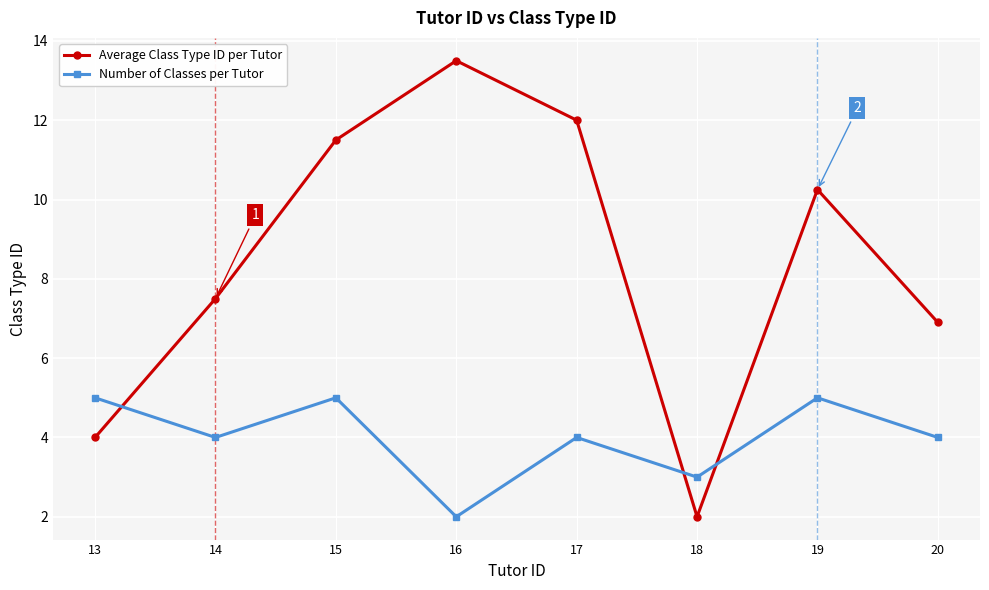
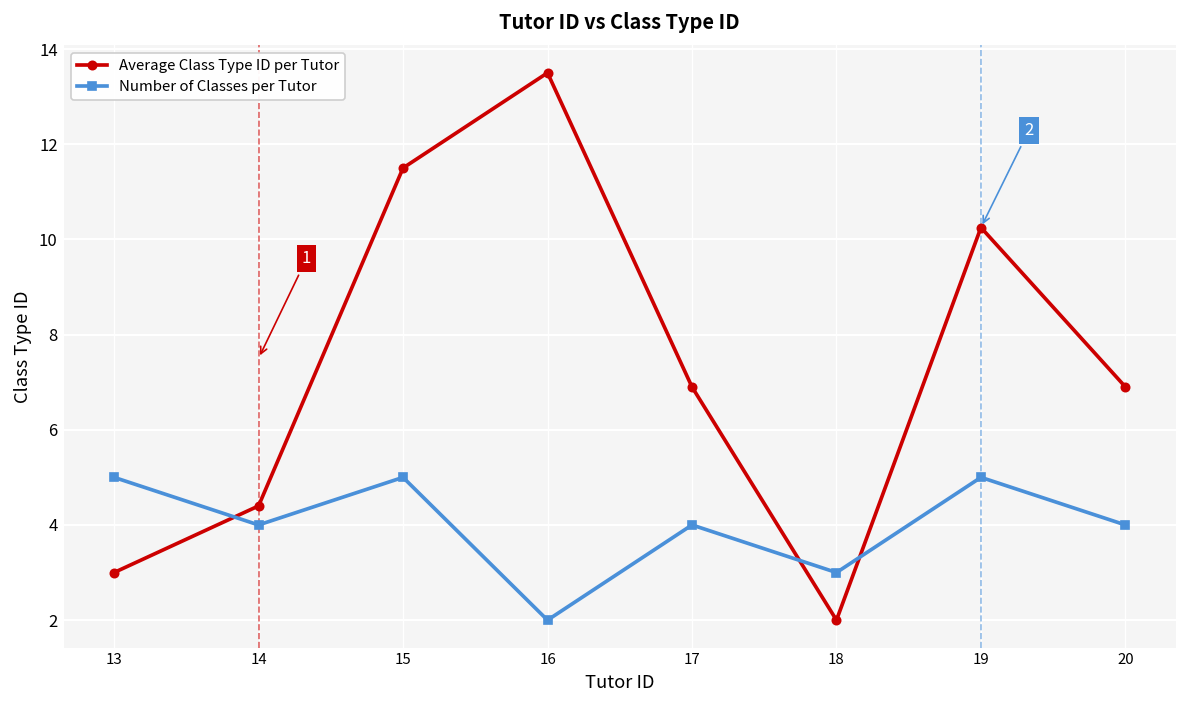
  {
    "Average Class Type ID per Tutor": {
-     "13": 4,
-     "14": 7.5,
+     "13": 3,
+     "14": 4.4,
      "15": 11.5,
      "16": 13.5,
-     "17": 12.0,
+     "17": 6.9,
      "18": 2.0,
      "19": 10.3,
      "20": 6.9
    },
    "Number of Classes per Tutor": {
      "13": 5.0,
      "14": 4.0,
      "15": 5.0,
      "16": 2.0,
      "17": 4.0,
      "18": 3.0,
      "19": 5.0,
      "20": 4.0
    }
  }
